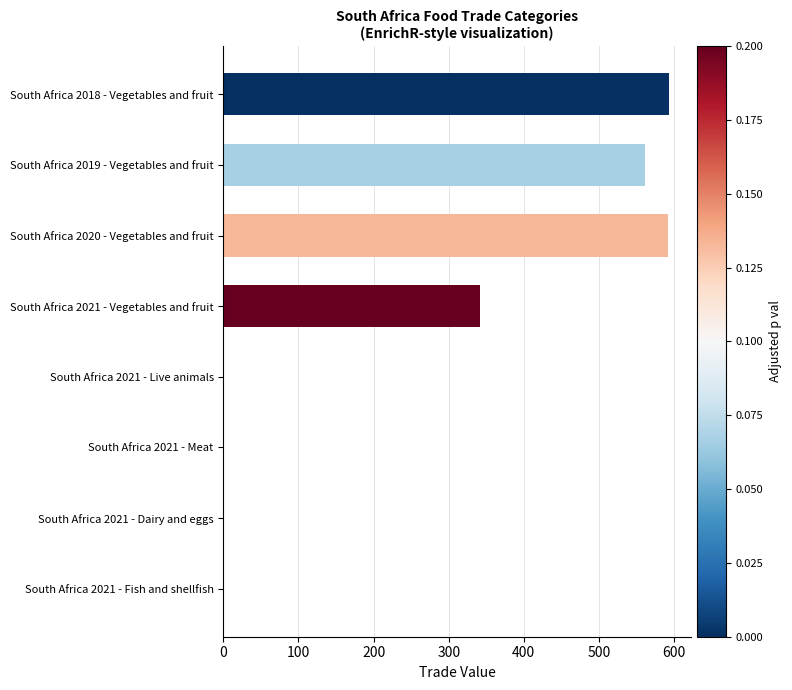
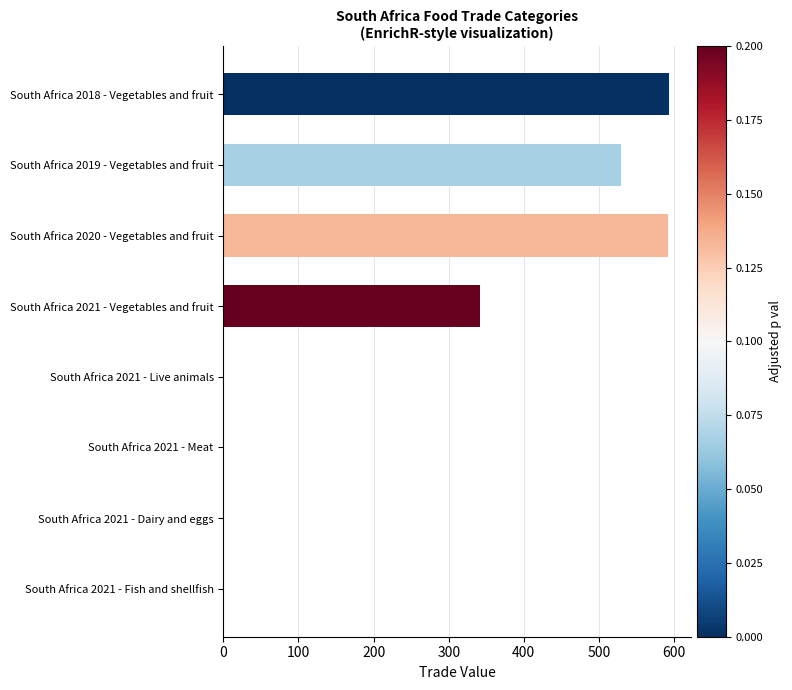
  {
    "South Africa 2018 - Vegetables and fruit": 590,
-   "South Africa 2019 - Vegetables and fruit": 560,
+   "South Africa 2019 - Vegetables and fruit": 530,
    "South Africa 2020 - Vegetables and fruit": 590,
    "South Africa 2021 - Vegetables and fruit": 340
  }
